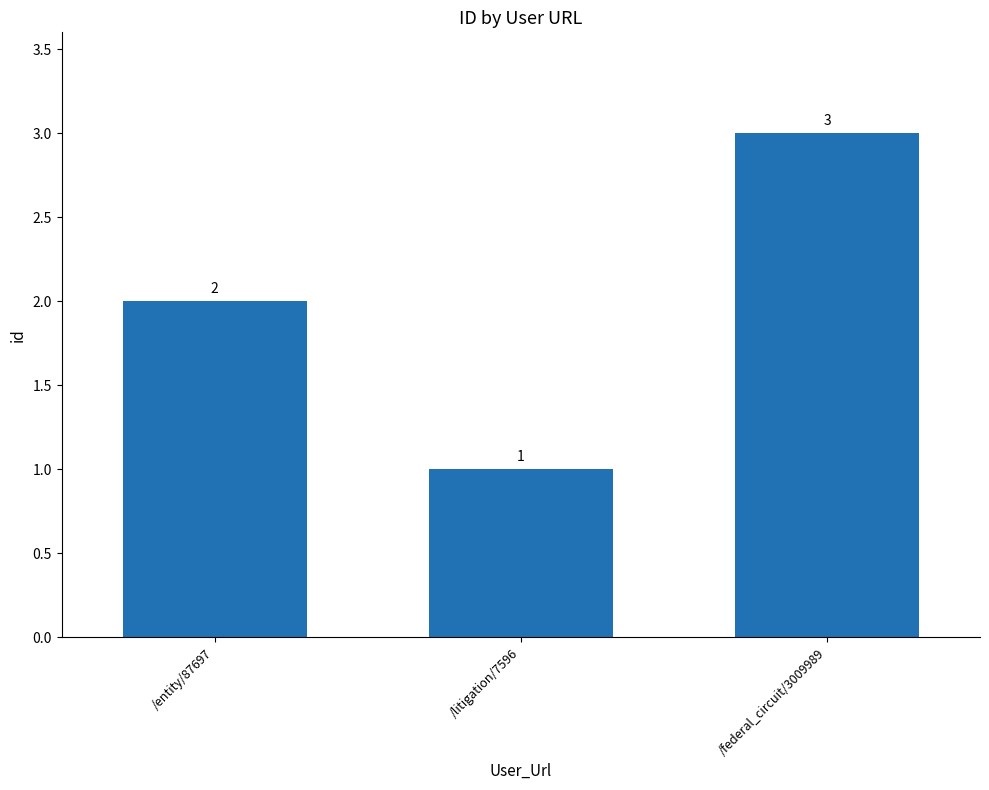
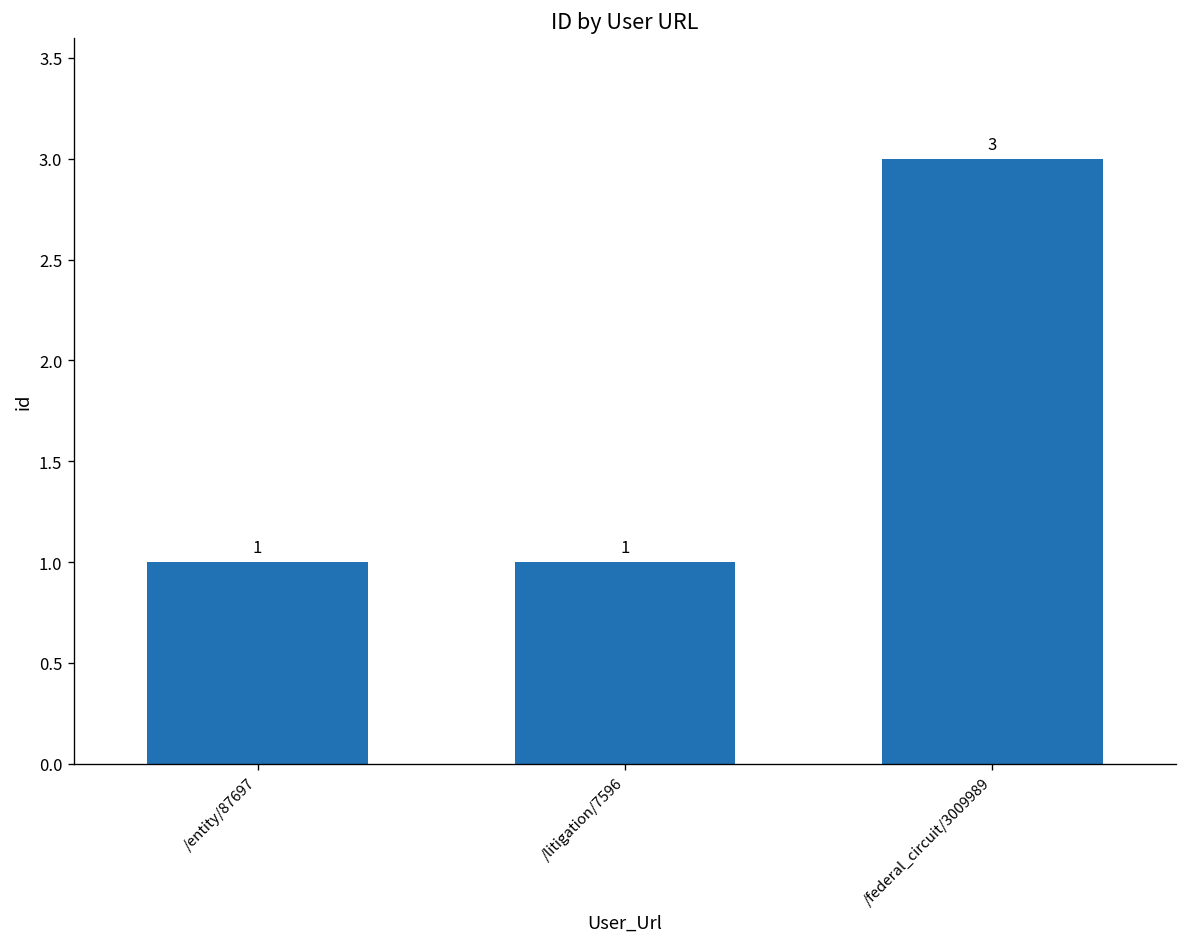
  {
-   "/entity/87697": 2,
+   "/entity/87697": 1,
    "/litigation/7596": 1,
    "/federal_circuit/3009989": 3
  }
